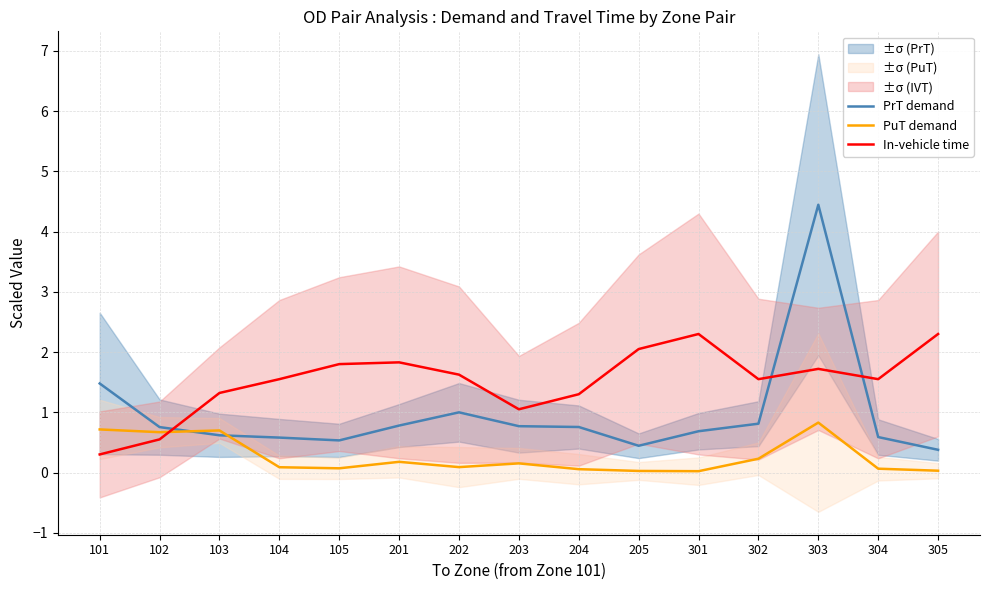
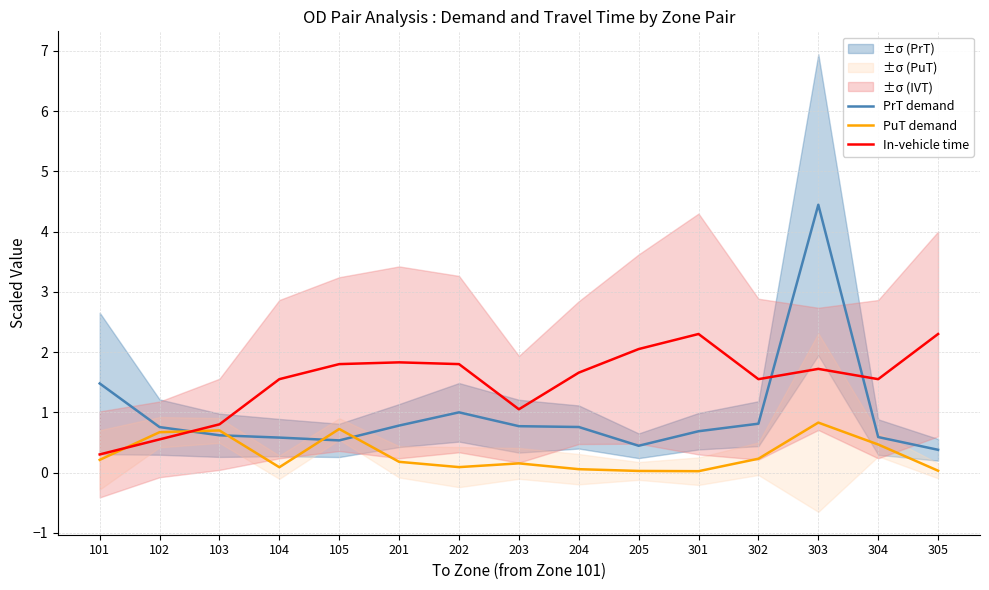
  {
    "PuT demand": {
-     "101": 0.7,
+     "101": 0.2,
      "102": 0.7,
      "103": 0.7,
      "104": 0.1,
-     "105": 0.1,
+     "105": 0.7,
      "201": 0.2,
      "202": 0.1,
      "203": 0.2,
      "204": 0.1,
      "205": 0.0,
      "301": 0.0,
      "302": 0.2,
      "303": 0.8,
-     "304": 0.1,
+     "304": 0.5,
      "305": 0.0
    },
    "In-vehicle time": {
      "101": 0.3,
      "102": 0.6,
-     "103": 1.3,
+     "103": 0.8,
      "104": 1.6,
      "105": 1.8,
      "201": 1.8,
-     "202": 1.6,
+     "202": 1.8,
      "203": 1.1,
-     "204": 1.3,
+     "204": 1.7,
      "205": 2.1,
      "301": 2.3,
      "302": 1.6,
      "303": 1.7,
      "304": 1.6,
      "305": 2.3
    }
  }
